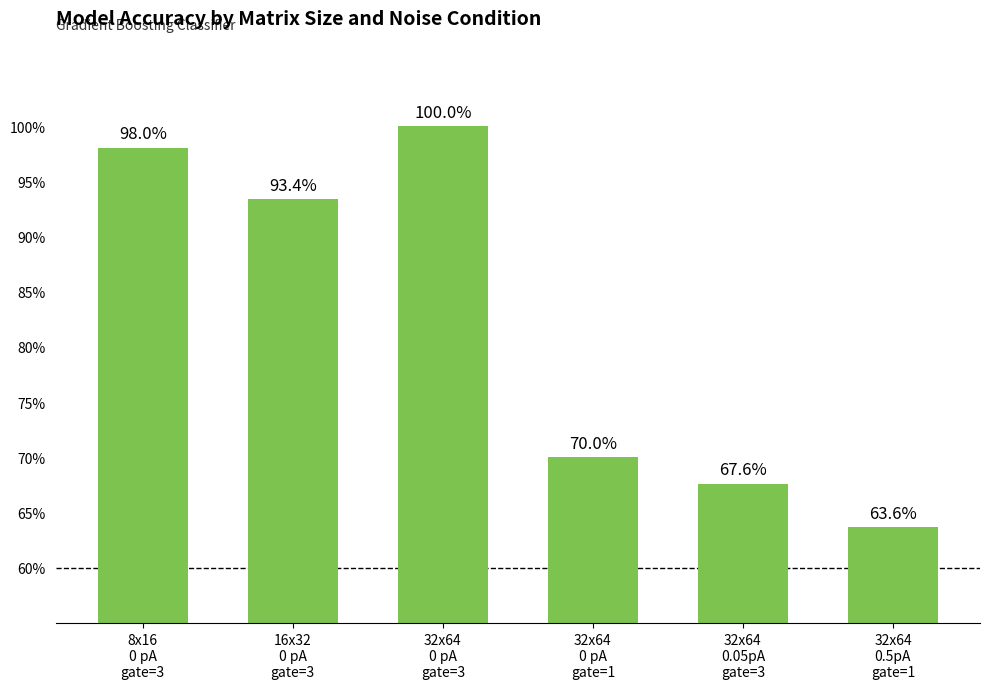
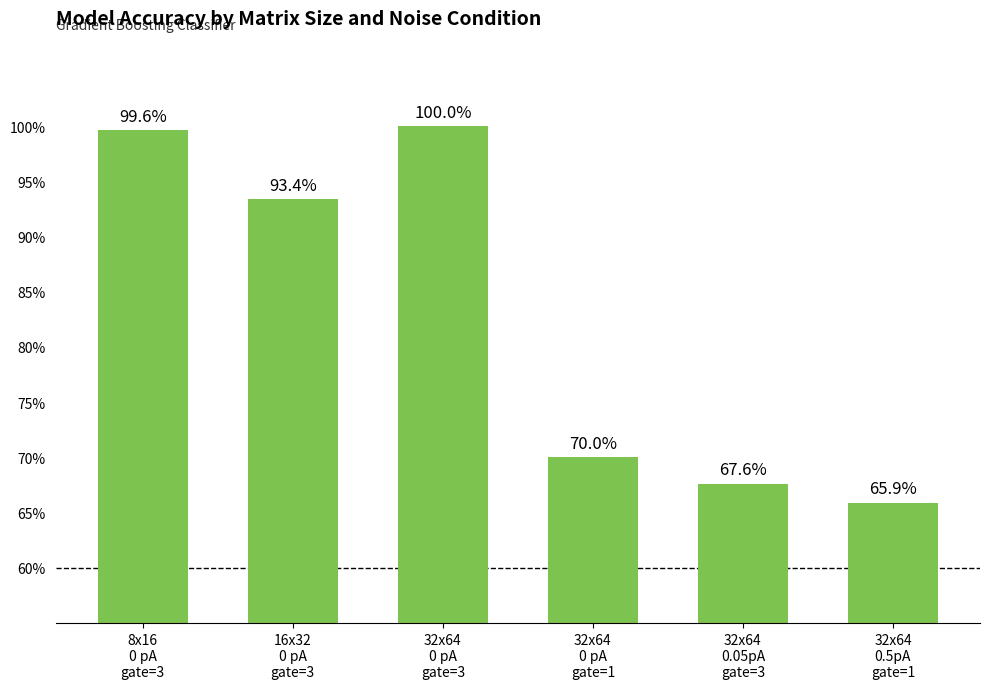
  {
-   "8x16 0 pA gate=3": "98.0%",
+   "8x16 0 pA gate=3": "99.6%",
    "16x32 0 pA gate=3": "93.4%",
    "32x64 0 pA gate=3": "100.0%",
    "32x64 0 pA gate=1": "70.0%",
    "32x64 0.05pA gate=3": "67.6%",
-   "32x64 0.5pA gate=1": "63.6%"
+   "32x64 0.5pA gate=1": "65.9%"
  }
